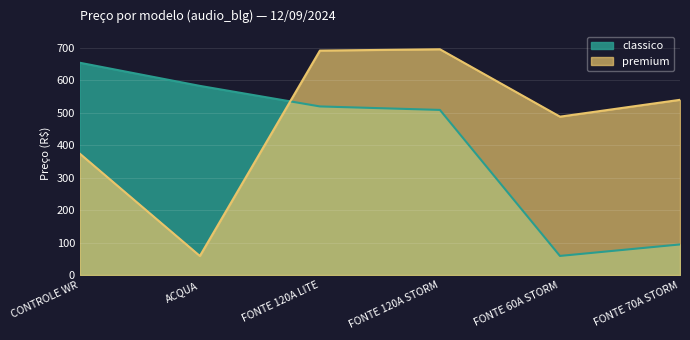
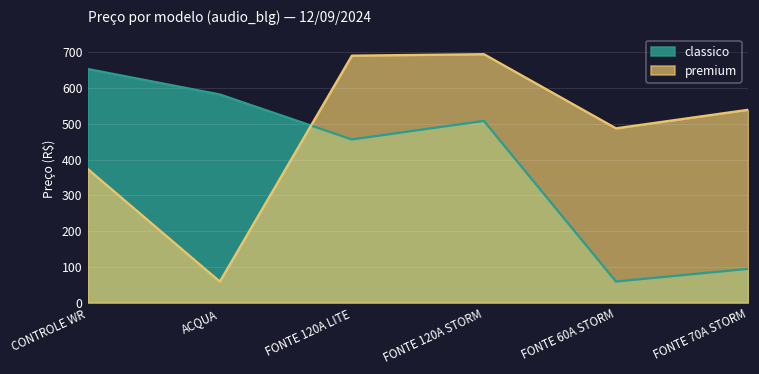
  {
    "classico": {
      "CONTROLE WR": 650,
      "ACQUA": 580,
-     "FONTE 120A LITE": 520,
+     "FONTE 120A LITE": 460,
      "FONTE 120A STORM": 510,
      "FONTE 60A STORM": 60,
      "FONTE 70A STORM": 90
    },
    "premium": {
      "CONTROLE WR": 370,
      "ACQUA": 60,
      "FONTE 120A LITE": 690,
      "FONTE 120A STORM": 690,
      "FONTE 60A STORM": 490,
      "FONTE 70A STORM": 540
    }
  }
